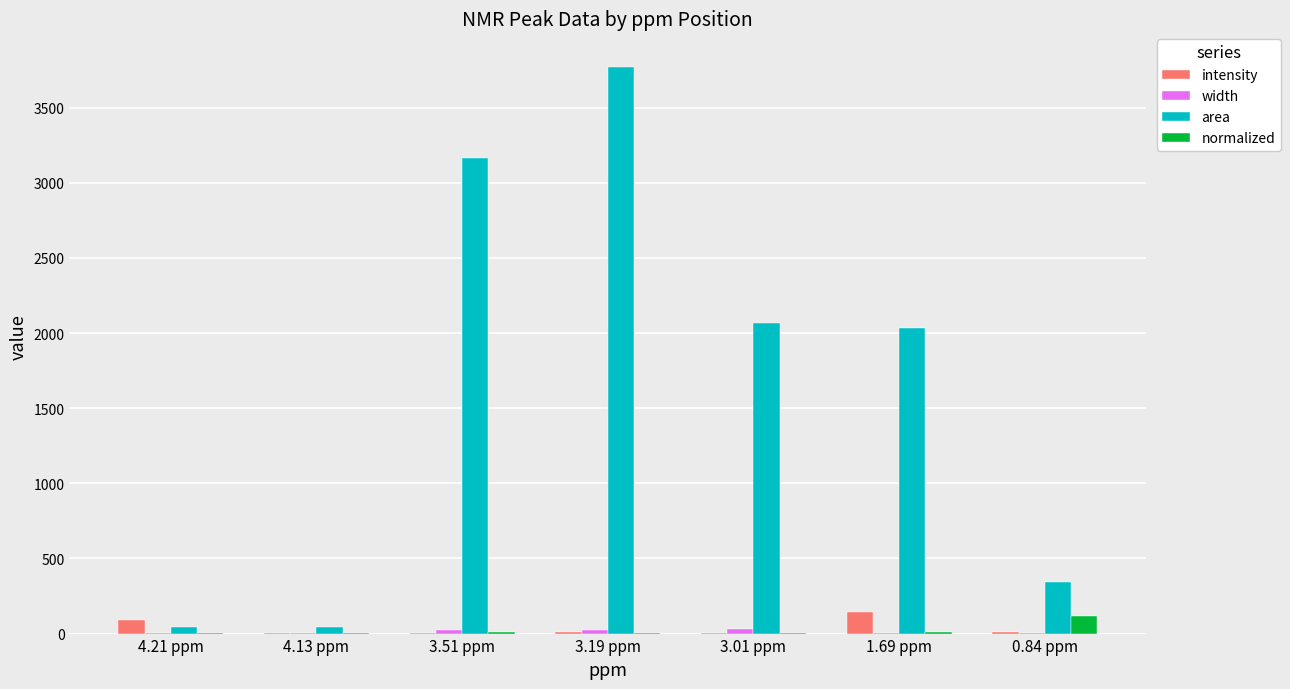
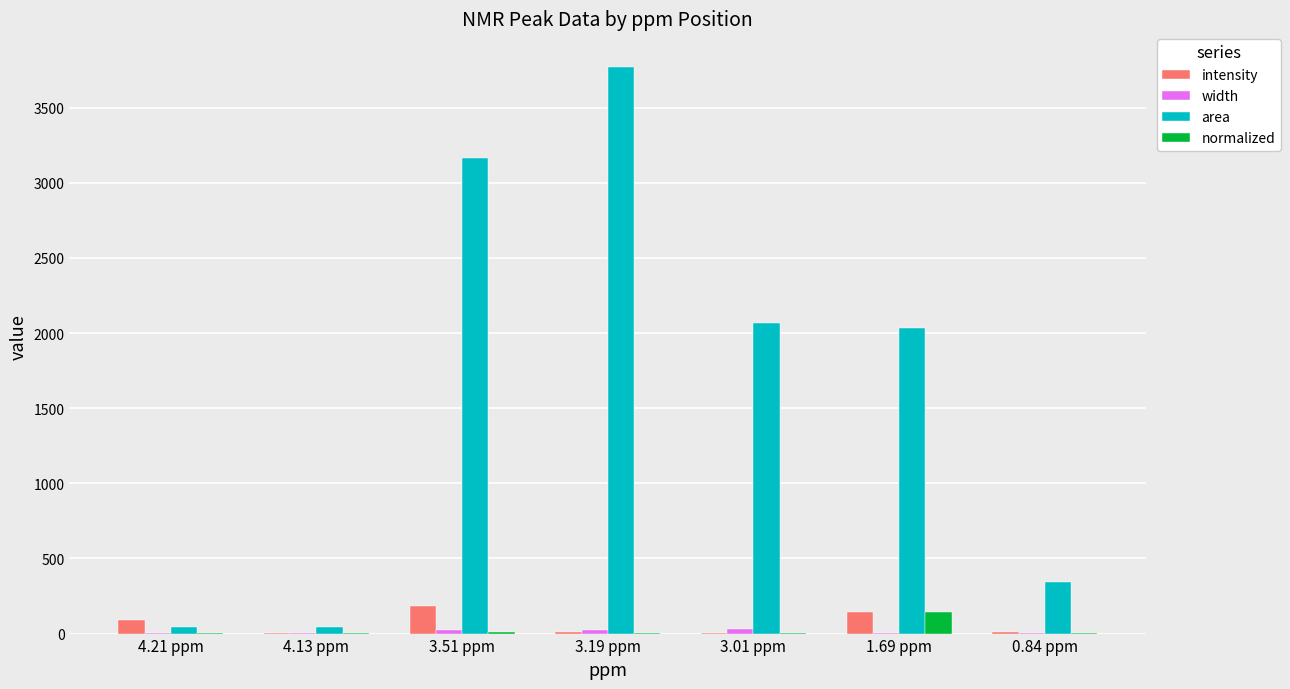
  {
    "intensity": {
      "4.21 ppm": 90,
-     "3.51 ppm": 10,
+     "3.51 ppm": 180,
      "1.69 ppm": 140
    },
    "width": {
      "3.51 ppm": 30,
      "3.19 ppm": 30,
      "3.01 ppm": 30
    },
    "area": {
      "4.21 ppm": 50,
      "4.13 ppm": 40,
      "3.51 ppm": 3160,
      "3.19 ppm": 3770,
      "3.01 ppm": 2060,
      "1.69 ppm": 2040,
      "0.84 ppm": 340
    },
    "normalized": {
-     "1.69 ppm": 10,
-     "0.84 ppm": 120
+     "1.69 ppm": 150,
+     "0.84 ppm": 0
    }
  }
